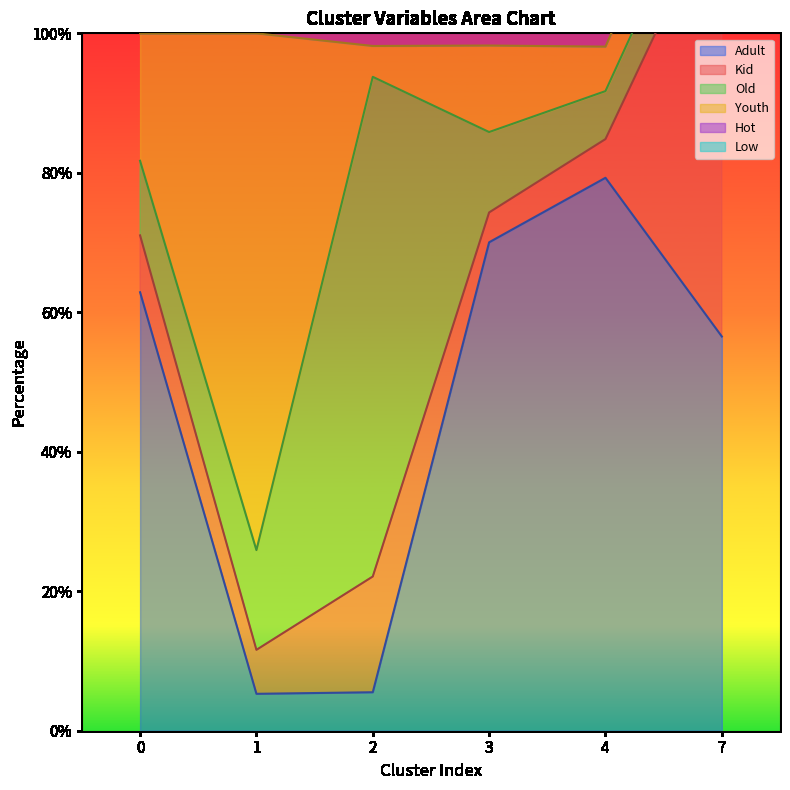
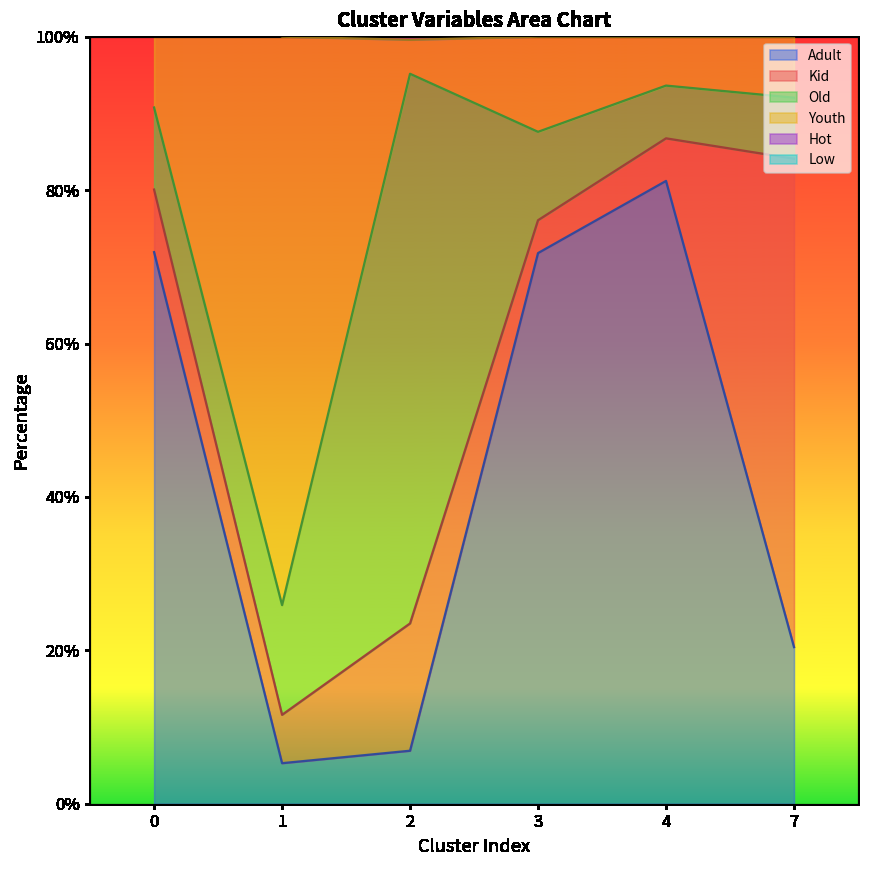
  {
    "Adult": {
-     "0": "63%",
+     "0": "72%",
      "1": "5%",
-     "2": "6%",
-     "3": "70%",
-     "4": "79%",
-     "7": "57%"
+     "2": "7%",
+     "3": "72%",
+     "4": "81%",
+     "7": "20%"
    },
    "Kid": {
      "0": "8%",
      "1": "6%",
      "2": "17%",
      "3": "4%",
      "4": "6%"
    },
    "Old": {
      "0": "11%",
      "1": "14%",
      "2": "72%",
      "3": "12%",
      "4": "7%"
    },
    "Youth": {
      "1": "74%",
      "2": "4%",
      "3": "12%",
      "4": "6%"
    }
  }
